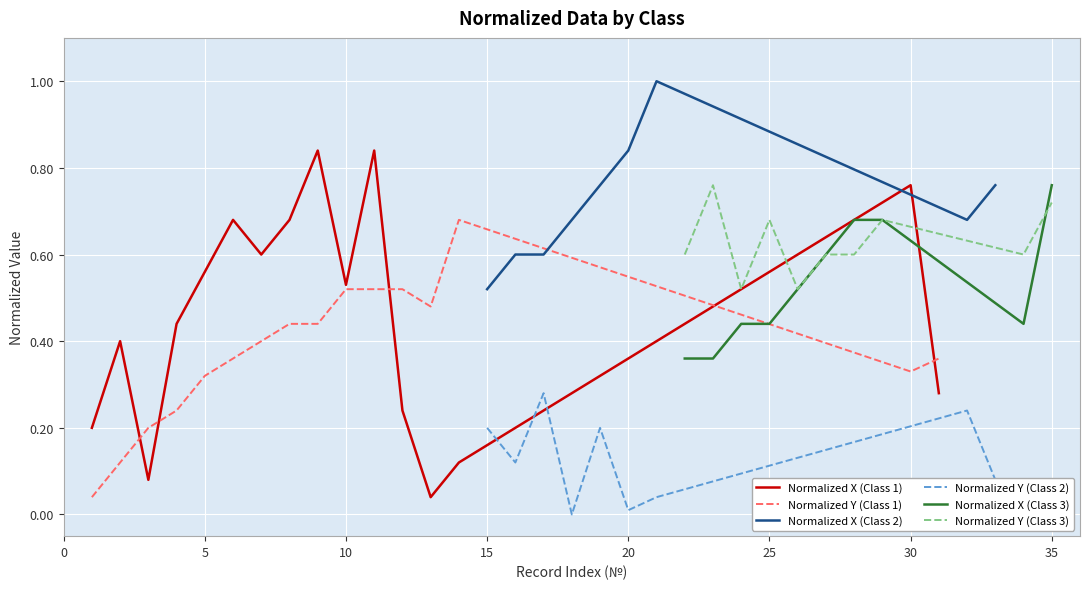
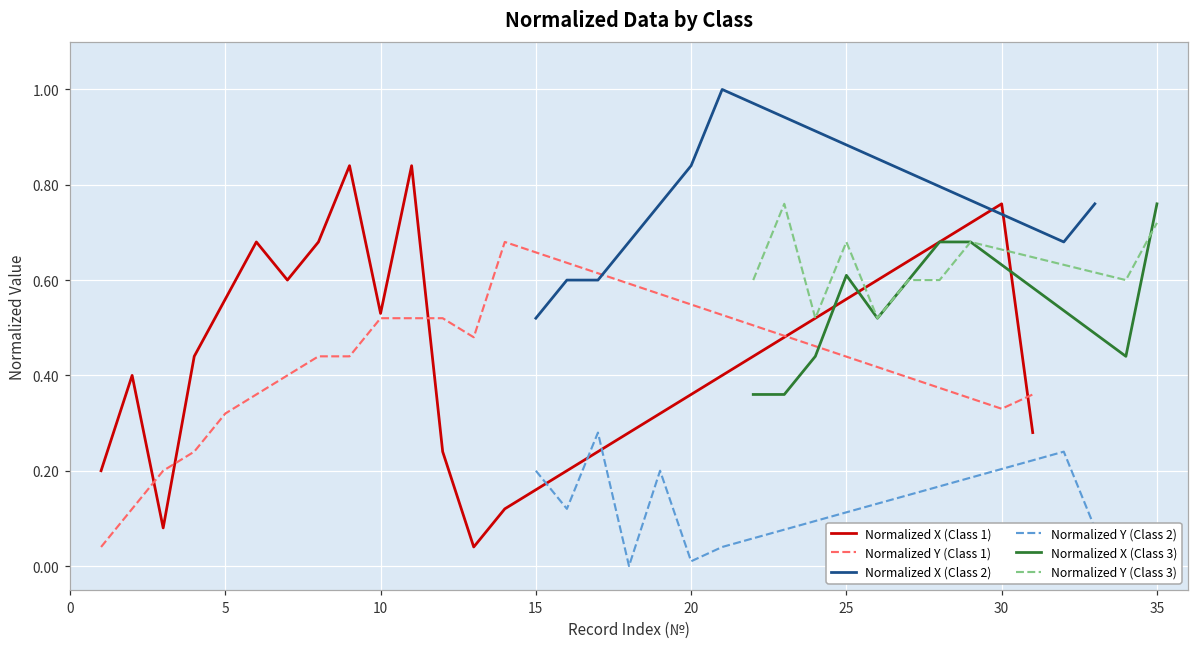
  {
    "Normalized X (Class 1)": {
      "5": 0.56,
      "10": 0.53,
      "30": 0.76
    },
    "Normalized Y (Class 1)": {
      "5": 0.32,
      "10": 0.52,
      "30": 0.33
    },
    "Normalized X (Class 2)": {
      "15": 0.52,
      "20": 0.84
    },
    "Normalized Y (Class 2)": {
      "15": 0.20,
      "20": 0.01
    },
    "Normalized X (Class 3)": {
-     "25": 0.44,
+     "25": 0.61,
      "35": 0.76
    },
    "Normalized Y (Class 3)": {
      "25": 0.68,
      "35": 0.72
    }
  }
